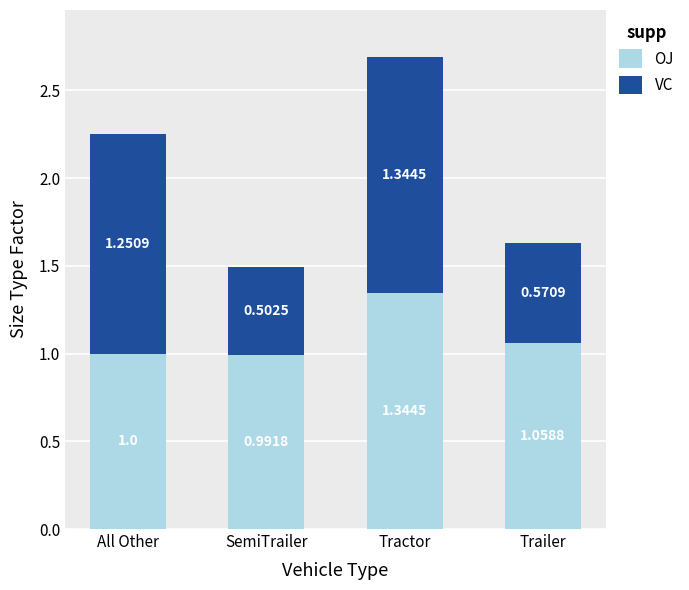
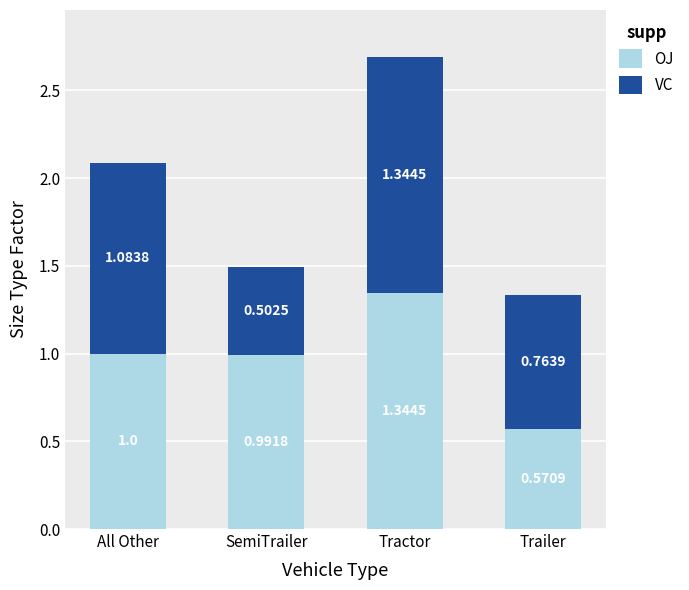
  {
    "OJ": {
      "All Other": 1.0,
      "SemiTrailer": 0.9918,
      "Tractor": 1.3445,
-     "Trailer": 1.0588
+     "Trailer": 0.5709
    },
    "VC": {
-     "All Other": 1.2509,
+     "All Other": 1.0838,
      "SemiTrailer": 0.5025,
      "Tractor": 1.3445,
-     "Trailer": 0.5709
+     "Trailer": 0.7639
    }
  }
